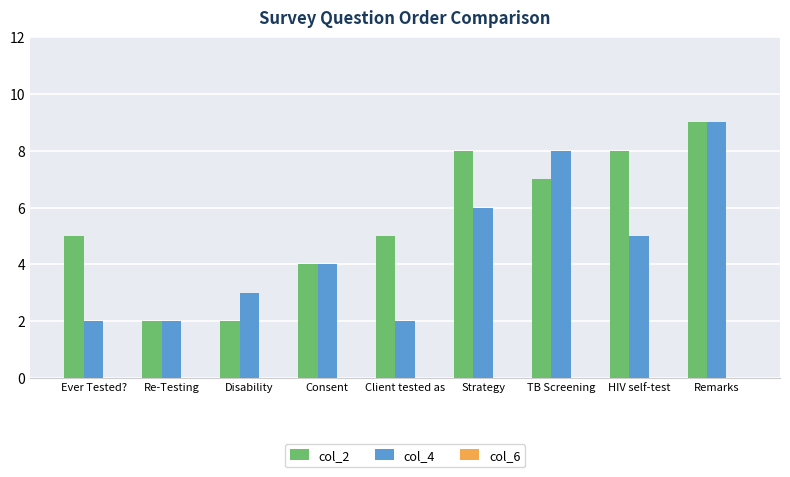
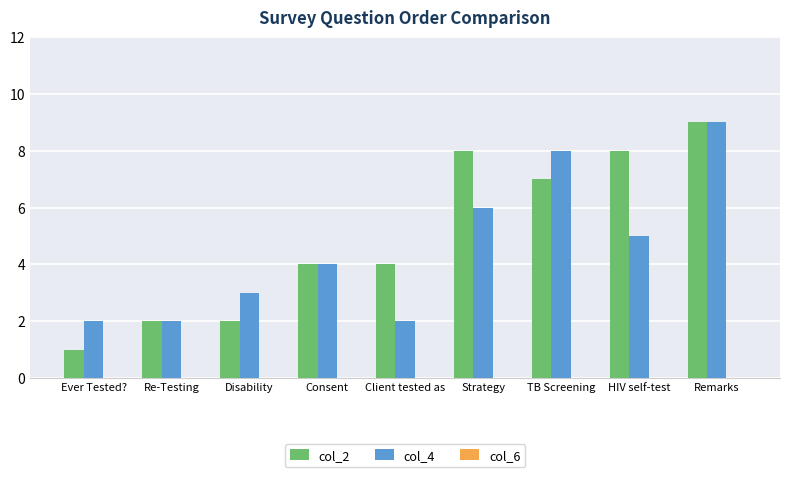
  {
    "col_2": {
-     "Ever Tested?": 5,
+     "Ever Tested?": 1,
      "Re-Testing": 2,
      "Disability": 2,
      "Consent": 4,
-     "Client tested as": 5,
+     "Client tested as": 4,
      "Strategy": 8,
      "TB Screening": 7,
      "HIV self-test": 8,
      "Remarks": 9
    },
    "col_4": {
      "Ever Tested?": 2,
      "Re-Testing": 2,
      "Disability": 3,
      "Consent": 4,
      "Client tested as": 2,
      "Strategy": 6,
      "TB Screening": 8,
      "HIV self-test": 5,
      "Remarks": 9
    },
    "col_6": {
      "Ever Tested?": 0,
      "Re-Testing": 0,
      "Disability": 0,
      "Consent": 0,
      "Client tested as": 0,
      "Strategy": 0,
      "TB Screening": 0,
      "HIV self-test": 0,
      "Remarks": 0
    }
  }
